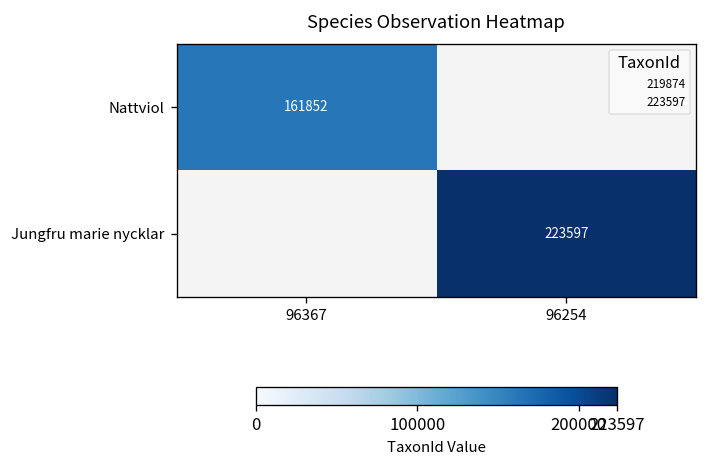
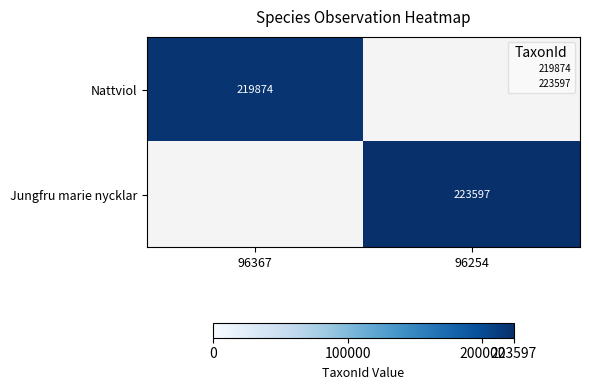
  {
    "Nattviol": {
-     "96367": 161852
+     "96367": 219874
    },
    "Jungfru marie nycklar": {
      "96254": 223597
    }
  }
